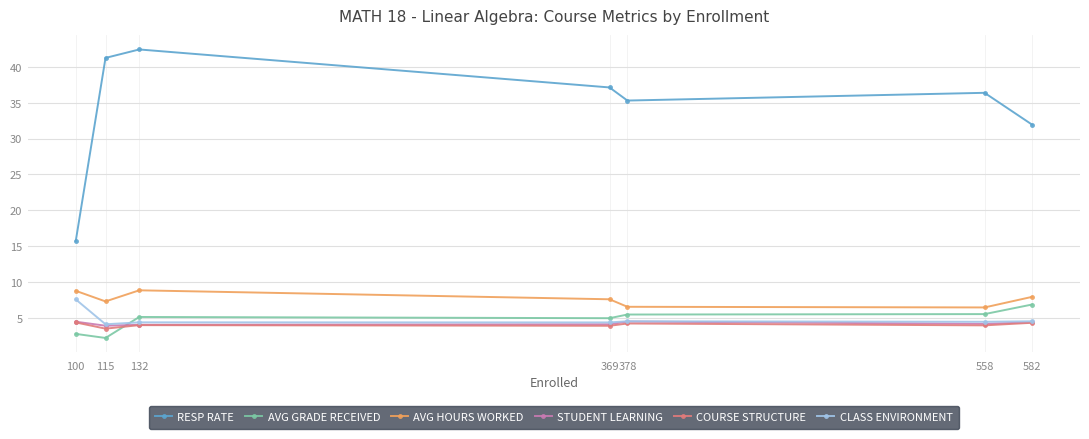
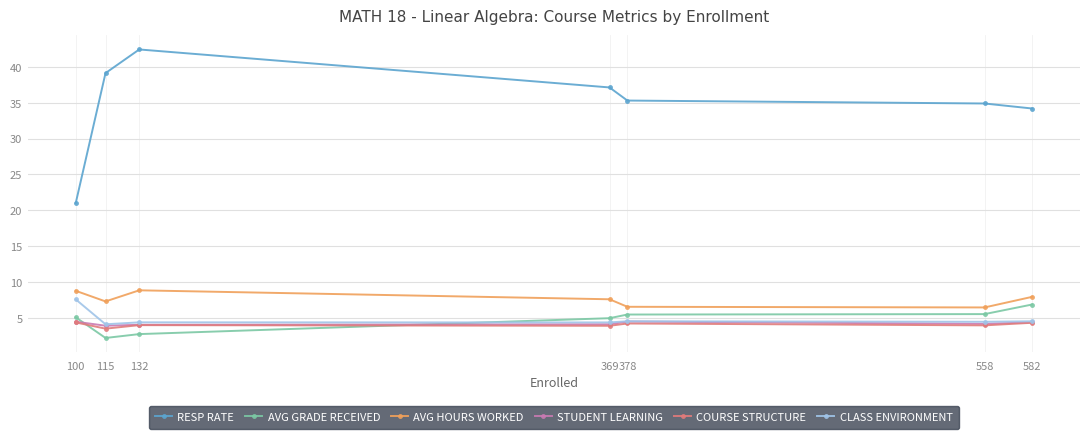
  {
    "RESP RATE": {
-     "100": 16,
-     "115": 41,
+     "100": 21,
+     "115": 39,
      "132": 42,
      "369": 37,
      "378": 35,
-     "558": 36,
-     "582": 32
+     "558": 35,
+     "582": 34
    },
    "AVG GRADE RECEIVED": {
-     "100": 3,
+     "100": 5,
      "115": 2,
-     "132": 5,
+     "132": 3,
      "369": 5,
      "378": 5,
      "558": 6,
      "582": 7
    },
    "CLASS ENVIRONMENT": {
      "100": 8
    }
  }
